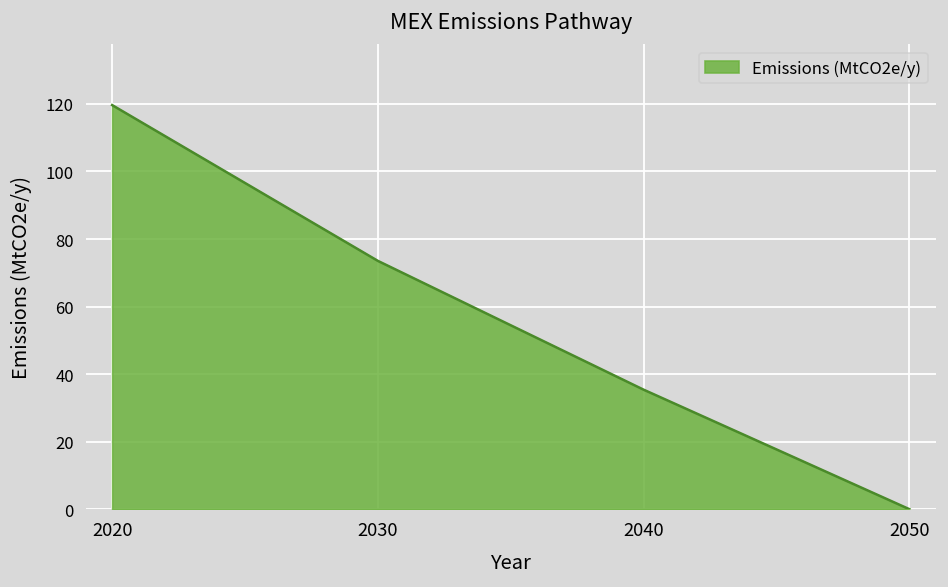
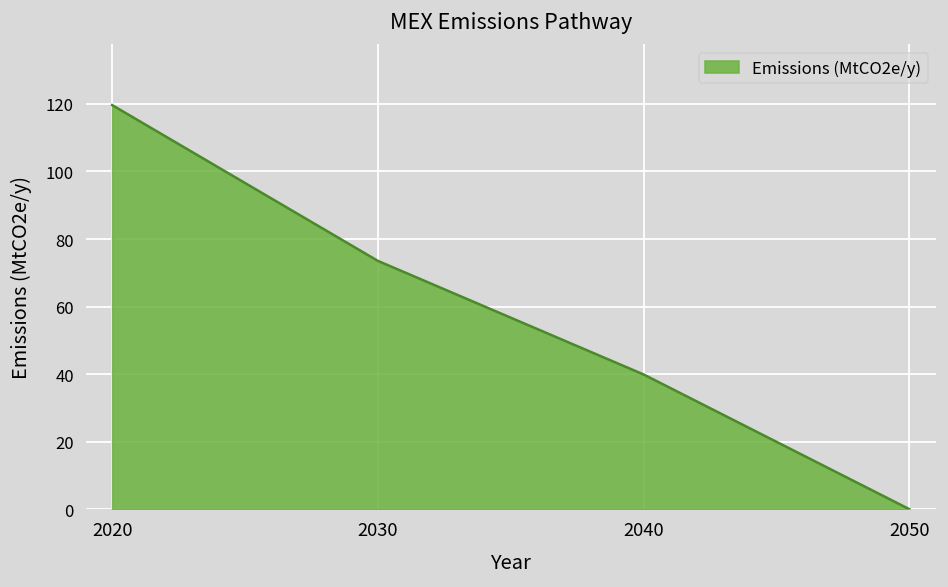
  {
    "2020": 120,
    "2030": 74,
-   "2040": 35,
+   "2040": 40,
    "2050": 0
  }
